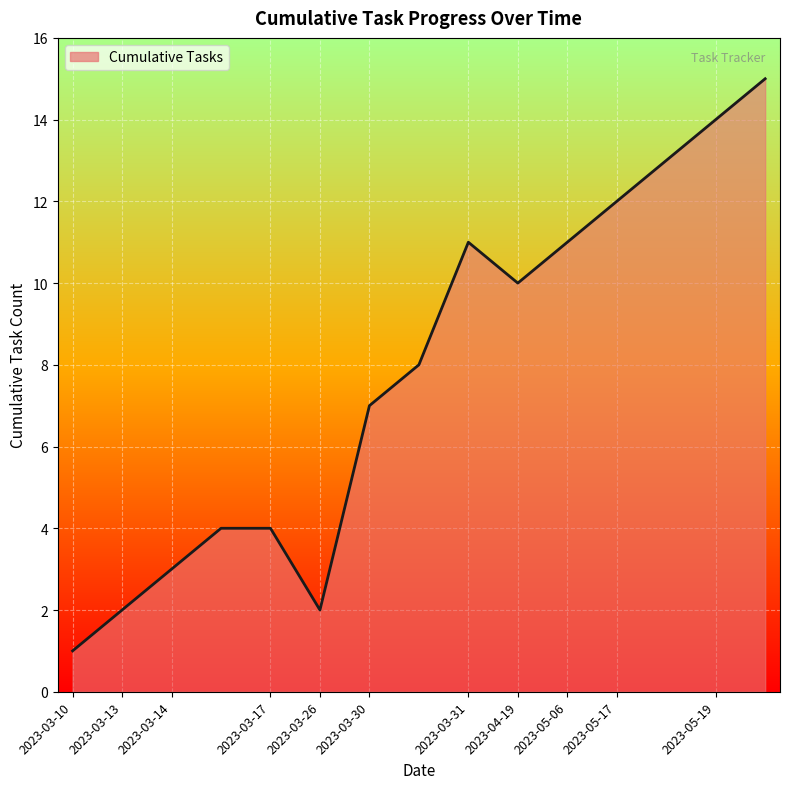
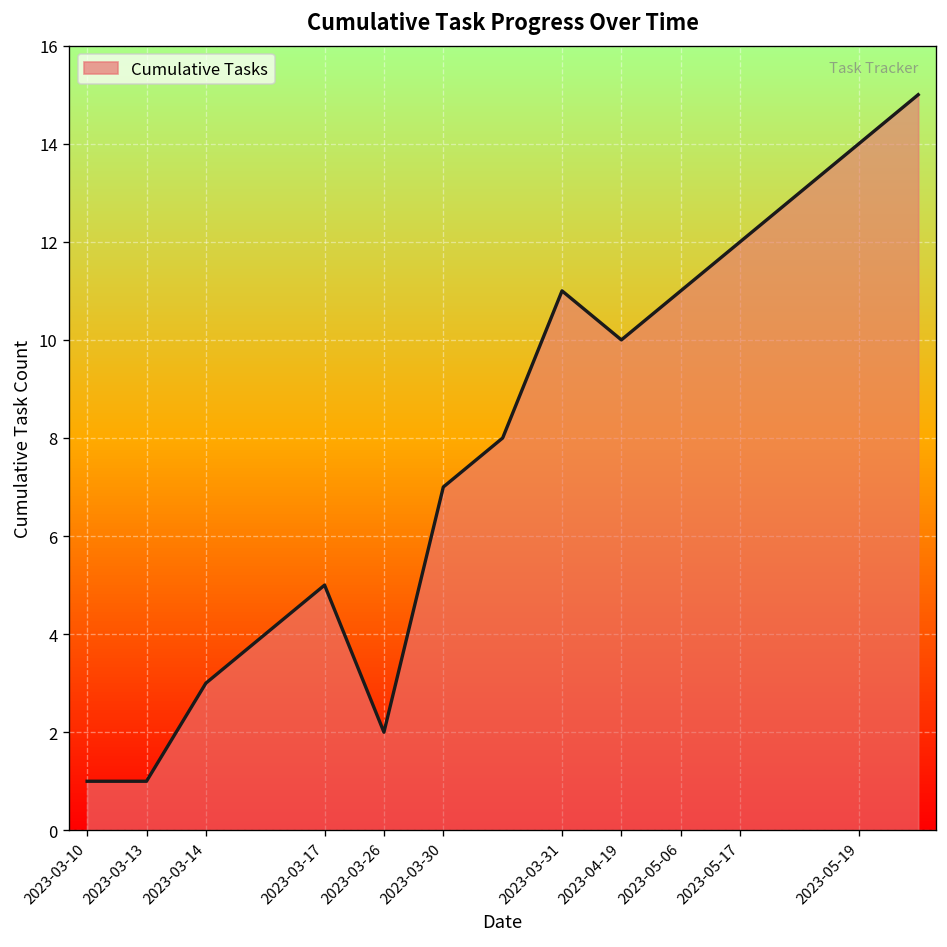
  {
    "2023-03-10": 1,
-   "2023-03-13": 2,
-   "2023-03-17": 4,
+   "2023-03-13": 1,
+   "2023-03-17": 5,
    "2023-03-26": 2,
    "2023-03-31": 11,
    "2023-04-19": 10,
    "2023-05-06": 11
  }
